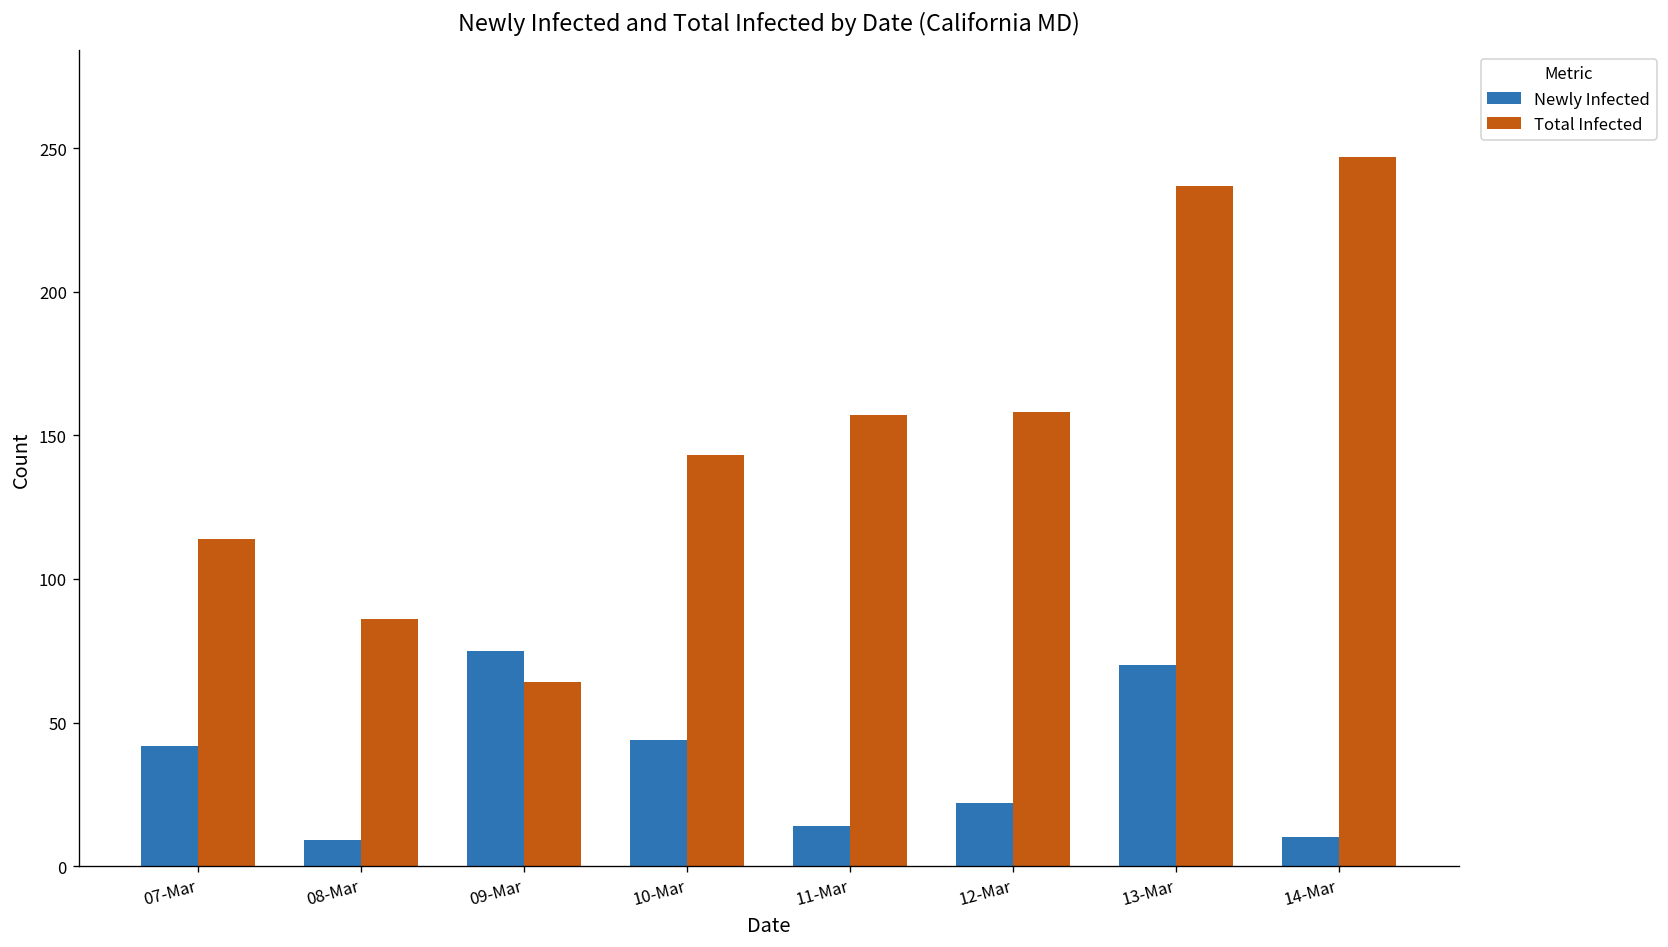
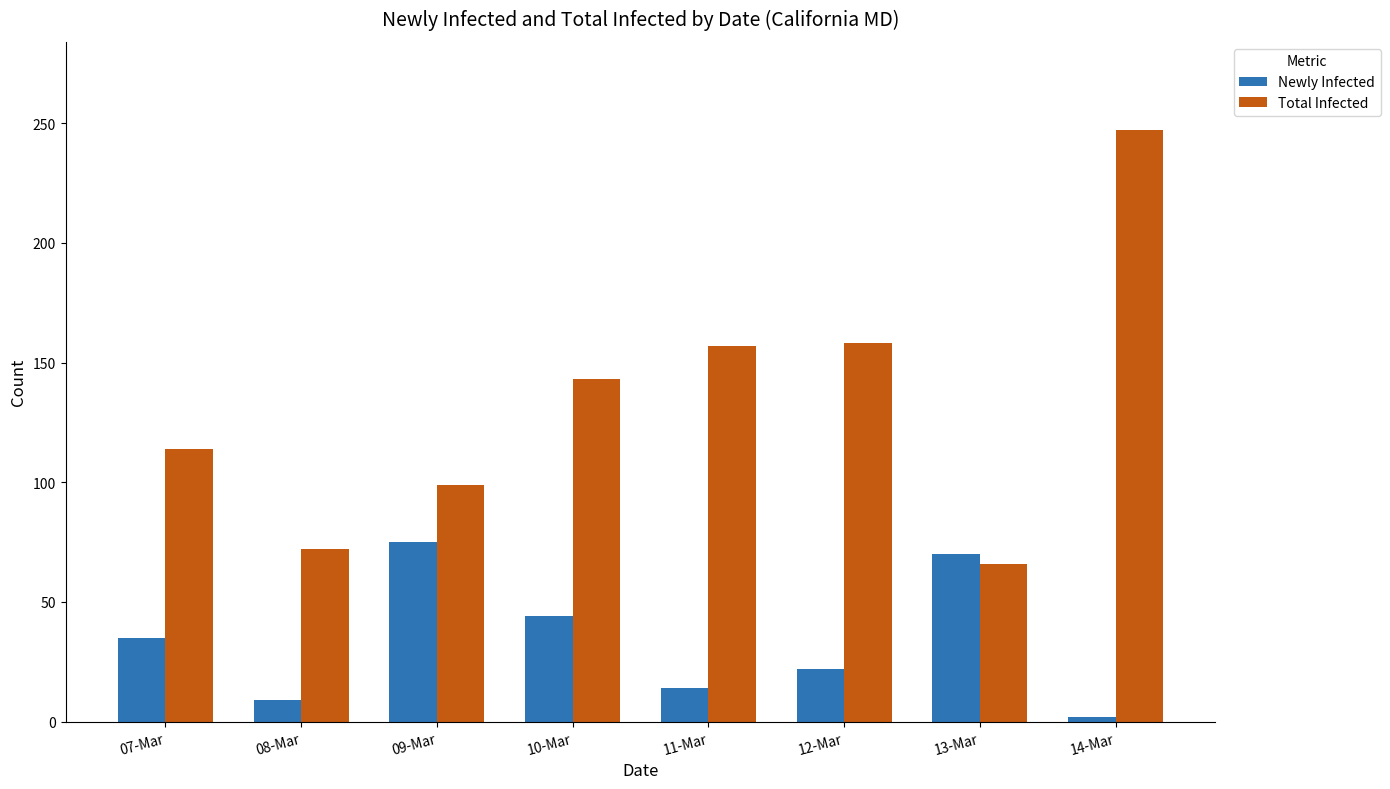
  {
    "Newly Infected": {
-     "07-Mar": 42,
+     "07-Mar": 35,
      "08-Mar": 9,
      "09-Mar": 75,
      "10-Mar": 44,
      "11-Mar": 14,
      "12-Mar": 22,
      "13-Mar": 70,
-     "14-Mar": 10
+     "14-Mar": 2
    },
    "Total Infected": {
      "07-Mar": 114,
-     "08-Mar": 86,
-     "09-Mar": 64,
+     "08-Mar": 72,
+     "09-Mar": 99,
      "10-Mar": 143,
      "11-Mar": 157,
      "12-Mar": 158,
-     "13-Mar": 237,
+     "13-Mar": 66,
      "14-Mar": 247
    }
  }
